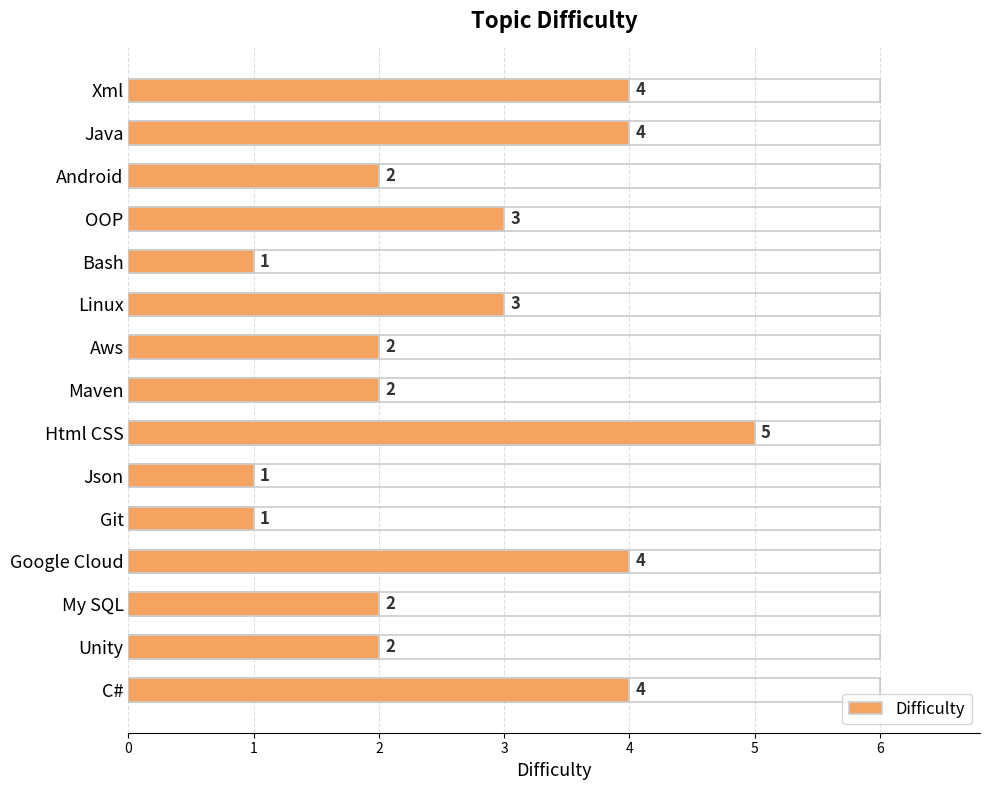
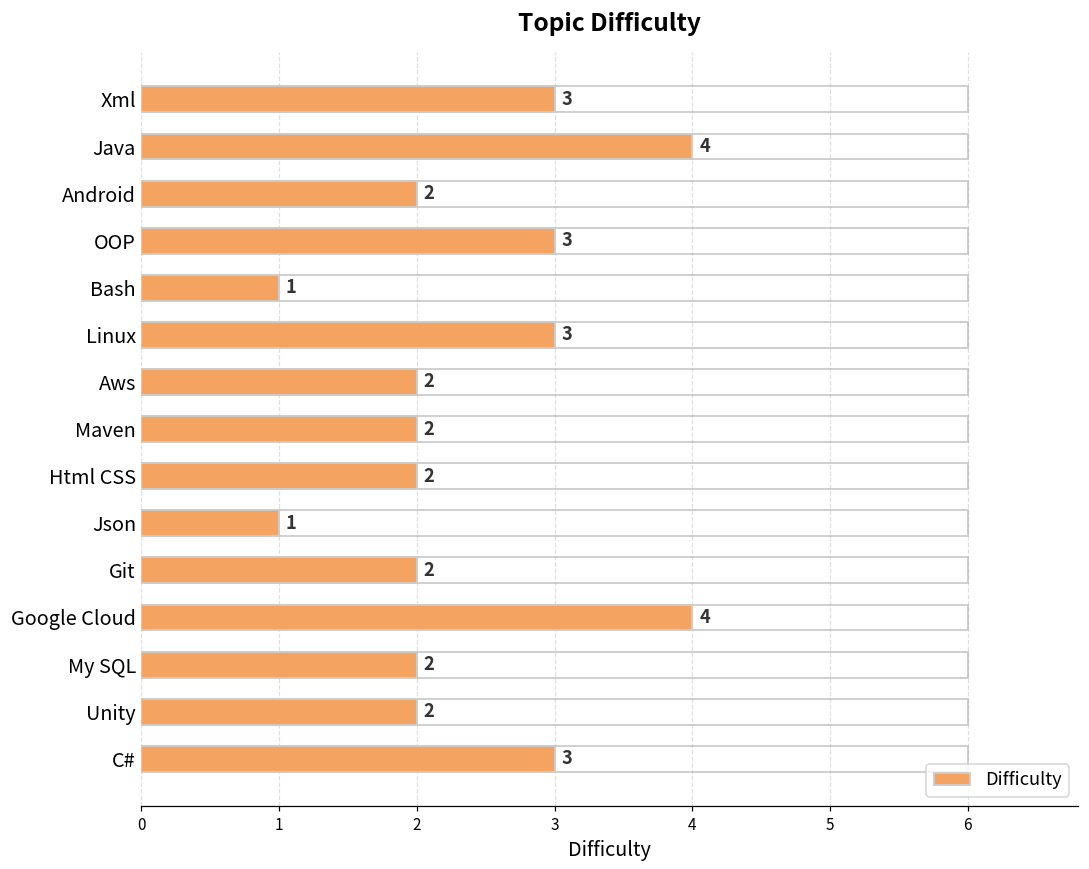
  {
    "Difficulty": {
-     "Xml": 4,
-     "Html CSS": 5,
-     "Git": 1,
-     "C#": 4
+     "Xml": 3,
+     "Html CSS": 2,
+     "Git": 2,
+     "C#": 3
    }
  }
